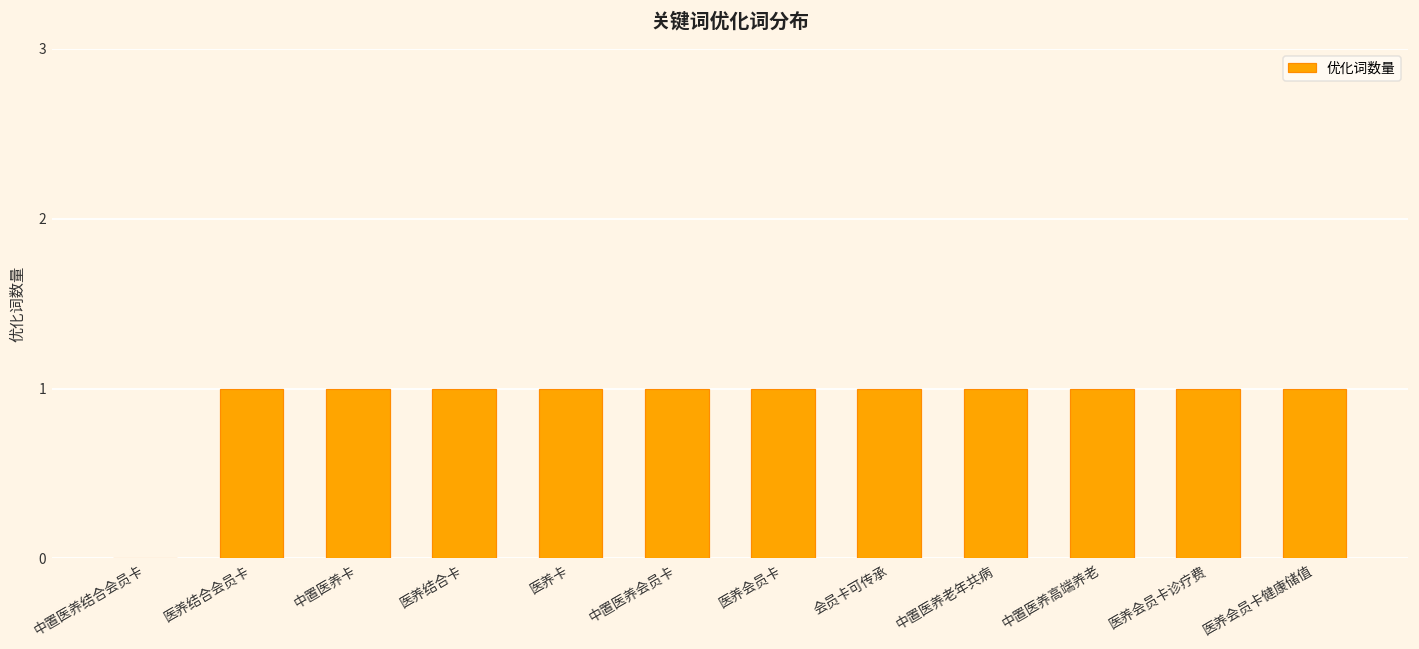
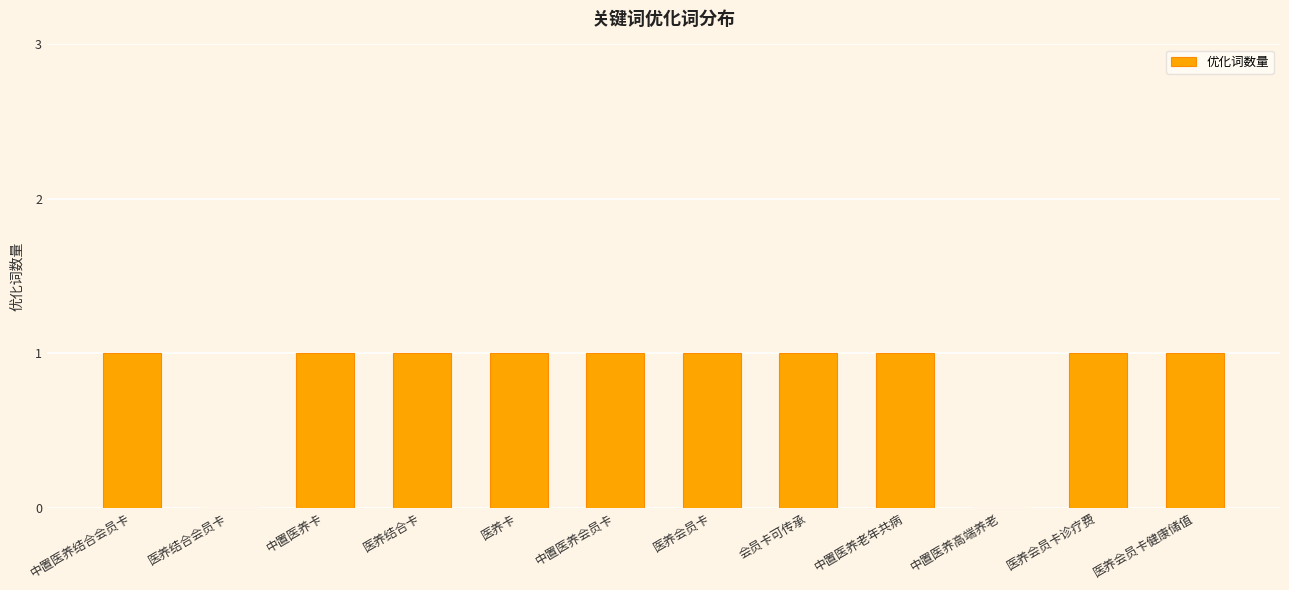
  {
-   "中置医养结合会员卡": 0,
-   "医养结合会员卡": 1,
+   "中置医养结合会员卡": 1,
+   "医养结合会员卡": 0,
    "中置医养卡": 1,
    "医养结合卡": 1,
    "医养卡": 1,
    "中置医养会员卡": 1,
    "医养会员卡": 1,
    "会员卡可传承": 1,
    "中置医养老年共病": 1,
-   "中置医养高端养老": 1,
+   "中置医养高端养老": 0,
    "医养会员卡诊疗费": 1,
    "医养会员卡健康储值": 1
  }
